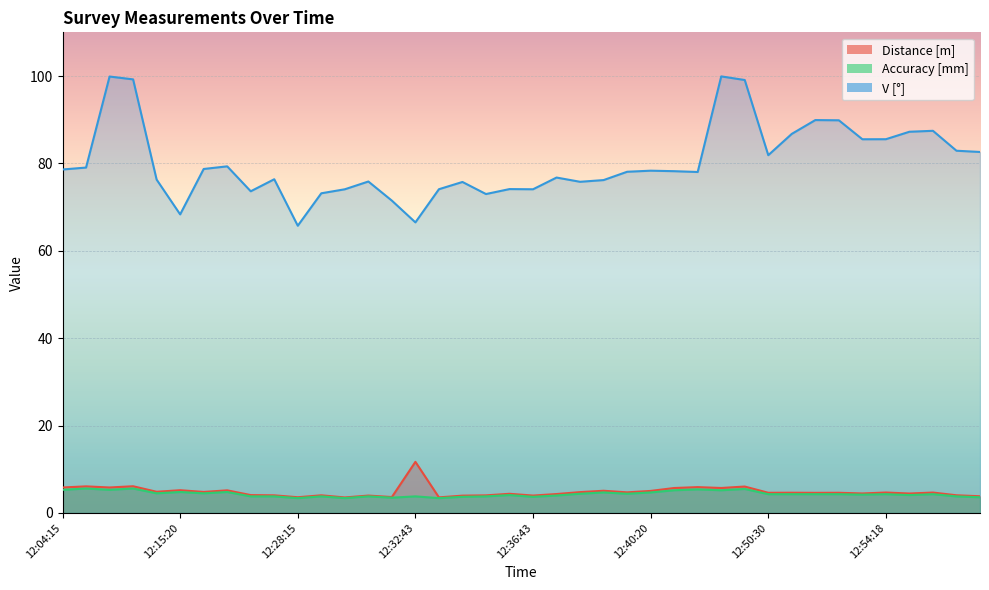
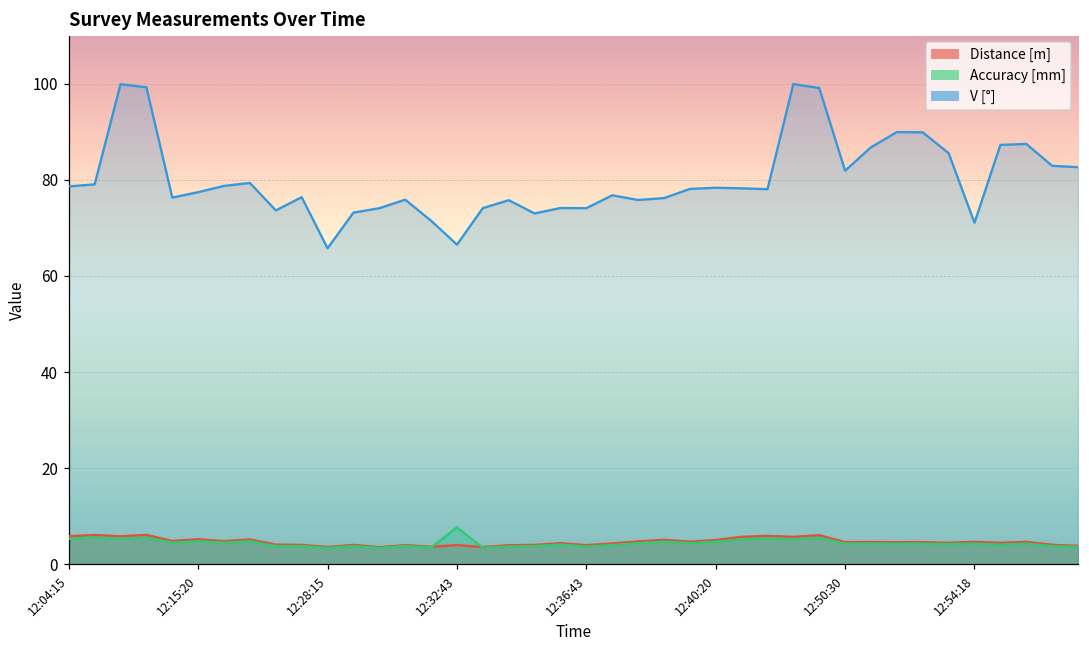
  {
    "Distance [m]": {
-     "12:32:43": 12
+     "12:32:43": 4
    },
    "Accuracy [mm]": {
-     "12:32:43": 4
+     "12:32:43": 8
    },
    "V [°]": {
      "12:04:15": 79,
-     "12:15:20": 68,
+     "12:15:20": 77,
      "12:28:15": 66,
      "12:32:43": 67,
      "12:36:43": 74,
      "12:40:20": 78,
      "12:50:30": 82,
-     "12:54:18": 86
+     "12:54:18": 71
    }
  }
